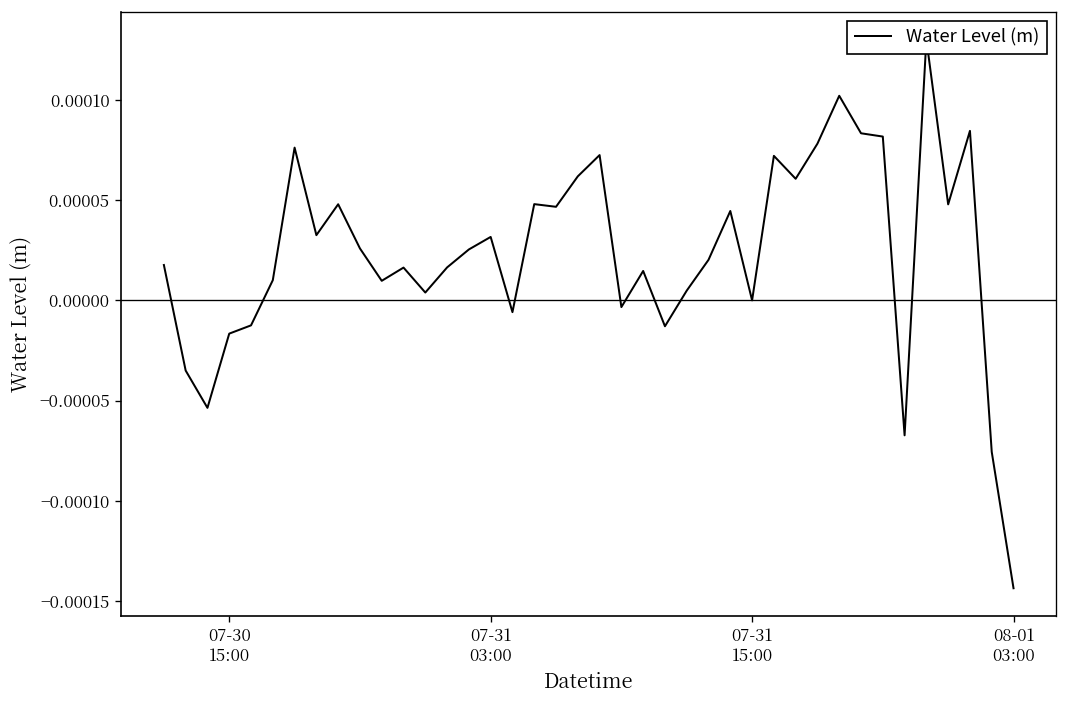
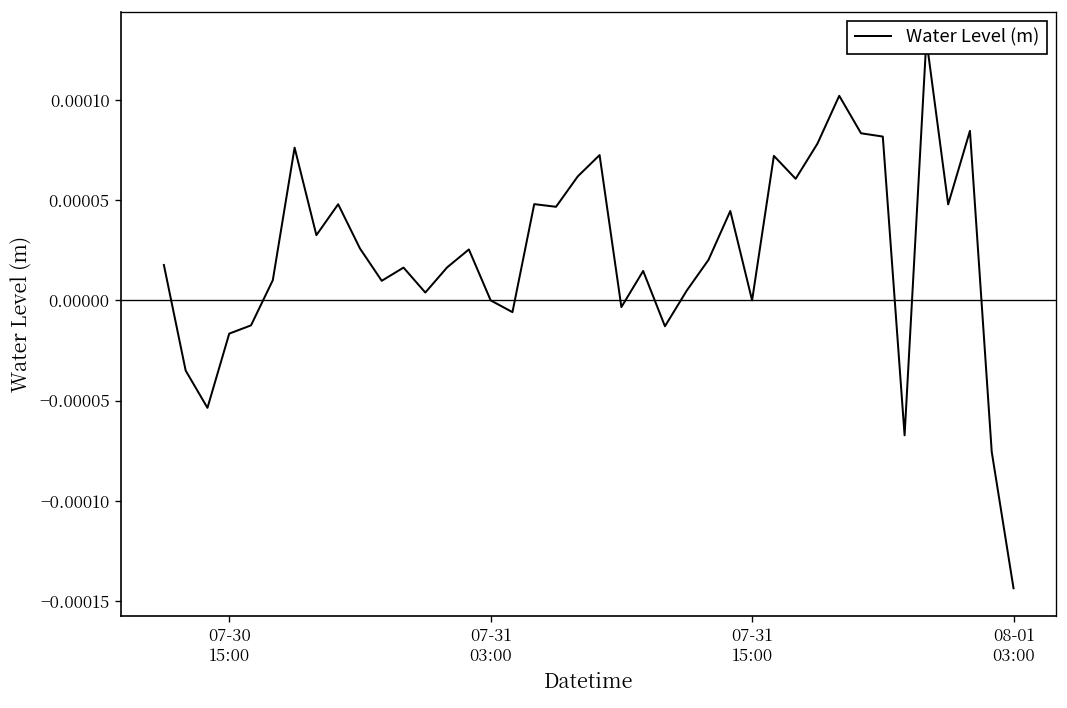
  {
    "07-30 15:00": -0.000017,
-   "07-31 03:00": 0.00003,
+   "07-31 03:00": 0.00000,
    "07-31 15:00": 0.00000,
    "08-01 03:00": -0.000144
  }
